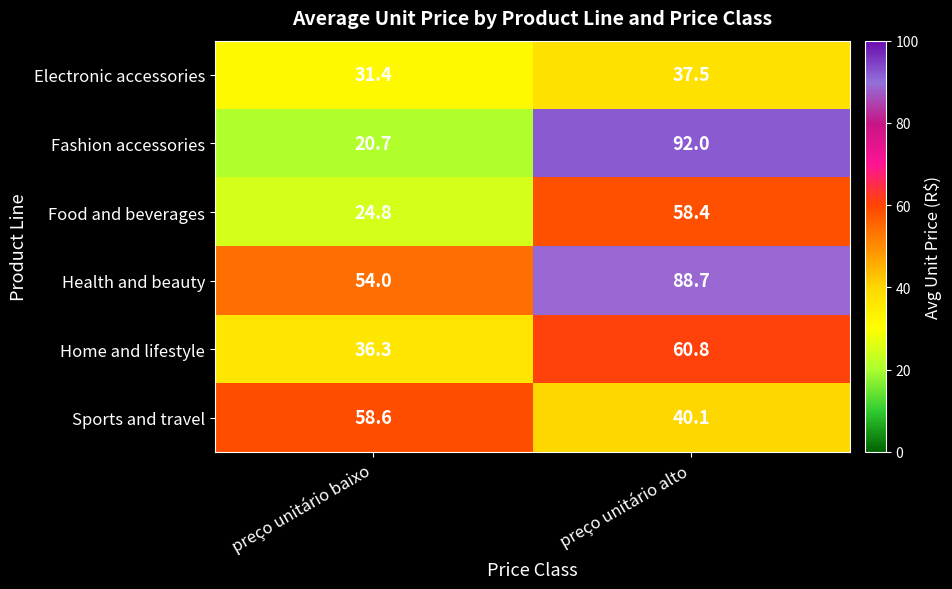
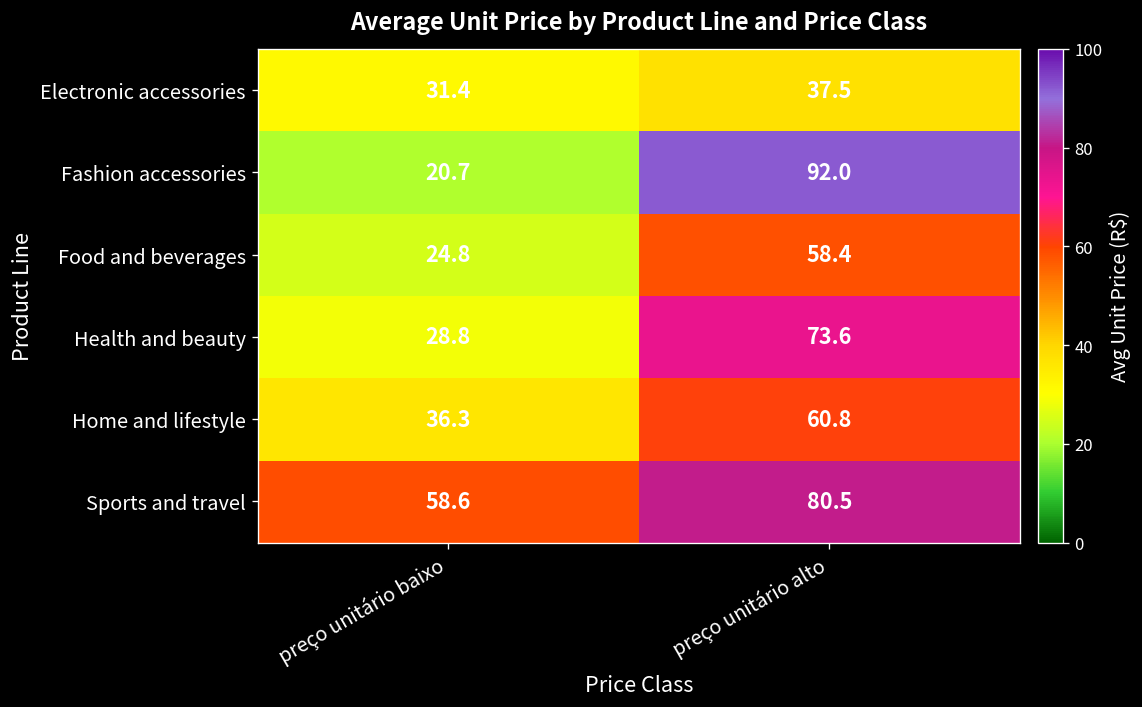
  {
    "Electronic accessories": {
      "preço unitário baixo": 31.4,
      "preço unitário alto": 37.5
    },
    "Fashion accessories": {
      "preço unitário baixo": 20.7,
      "preço unitário alto": 92.0
    },
    "Food and beverages": {
      "preço unitário baixo": 24.8,
      "preço unitário alto": 58.4
    },
    "Health and beauty": {
-     "preço unitário baixo": 54.0,
-     "preço unitário alto": 88.7
+     "preço unitário baixo": 28.8,
+     "preço unitário alto": 73.6
    },
    "Home and lifestyle": {
      "preço unitário baixo": 36.3,
      "preço unitário alto": 60.8
    },
    "Sports and travel": {
      "preço unitário baixo": 58.6,
-     "preço unitário alto": 40.1
+     "preço unitário alto": 80.5
    }
  }
